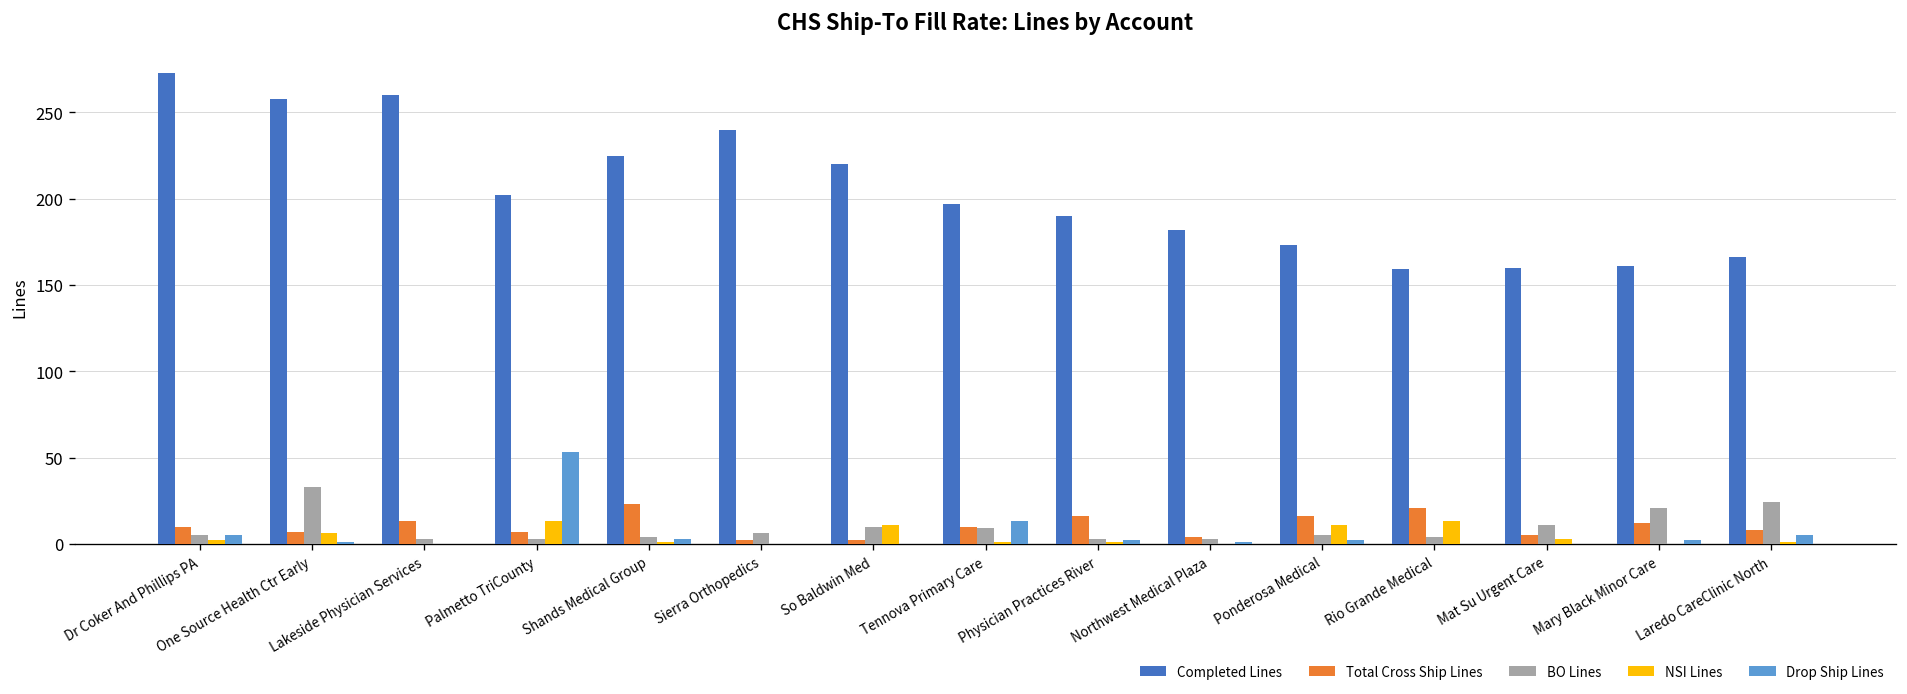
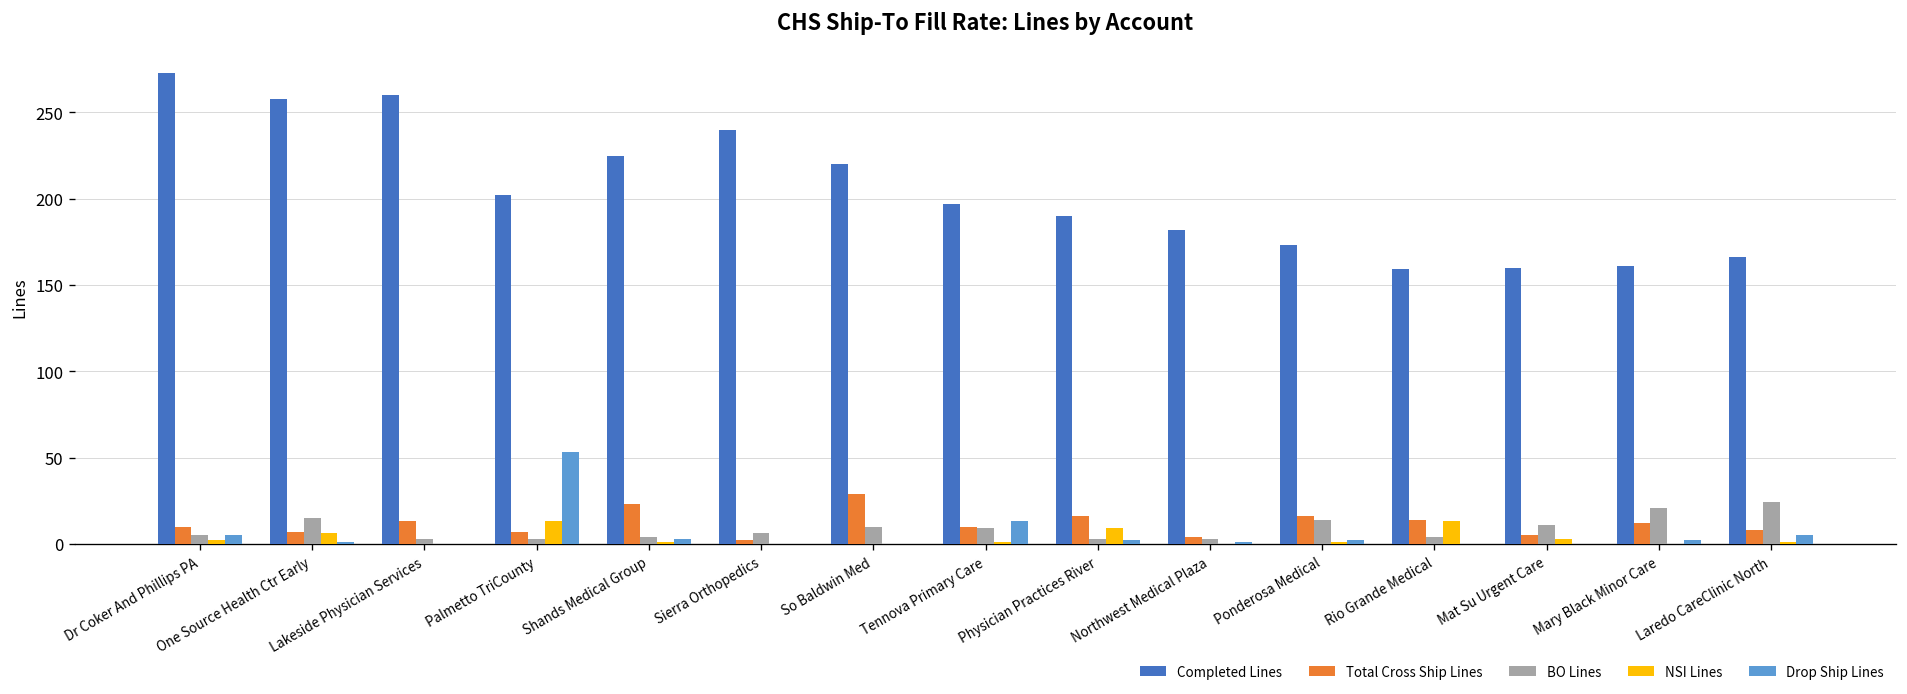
  {
    "Total Cross Ship Lines": {
      "Dr Coker And Phillips PA": 10,
      "One Source Health Ctr Early": 7,
      "Lakeside Physician Services": 13,
      "Palmetto TriCounty": 7,
      "Shands Medical Group": 23,
      "Sierra Orthopedics": 2,
-     "So Baldwin Med": 2,
+     "So Baldwin Med": 29,
      "Tennova Primary Care": 10,
      "Physician Practices River": 16,
      "Northwest Medical Plaza": 4,
      "Ponderosa Medical": 16,
-     "Rio Grande Medical": 21,
+     "Rio Grande Medical": 14,
      "Mat Su Urgent Care": 5,
      "Mary Black Minor Care": 12,
      "Laredo CareClinic North": 8
    },
    "BO Lines": {
      "Dr Coker And Phillips PA": 5,
-     "One Source Health Ctr Early": 33,
+     "One Source Health Ctr Early": 15,
      "Lakeside Physician Services": 3,
      "Palmetto TriCounty": 3,
      "Shands Medical Group": 4,
      "Sierra Orthopedics": 6,
      "So Baldwin Med": 10,
      "Tennova Primary Care": 9,
      "Physician Practices River": 3,
      "Northwest Medical Plaza": 3,
-     "Ponderosa Medical": 5,
+     "Ponderosa Medical": 14,
      "Rio Grande Medical": 4,
      "Mat Su Urgent Care": 11,
      "Mary Black Minor Care": 21,
      "Laredo CareClinic North": 24
    },
    "NSI Lines": {
      "Dr Coker And Phillips PA": 2,
      "One Source Health Ctr Early": 6,
      "Lakeside Physician Services": 0,
      "Palmetto TriCounty": 13,
      "Sierra Orthopedics": 0,
-     "So Baldwin Med": 11,
-     "Physician Practices River": 1,
+     "So Baldwin Med": 0,
+     "Physician Practices River": 9,
      "Northwest Medical Plaza": 0,
-     "Ponderosa Medical": 11,
+     "Ponderosa Medical": 1,
      "Rio Grande Medical": 13,
      "Mat Su Urgent Care": 3,
      "Mary Black Minor Care": 0
    }
  }
